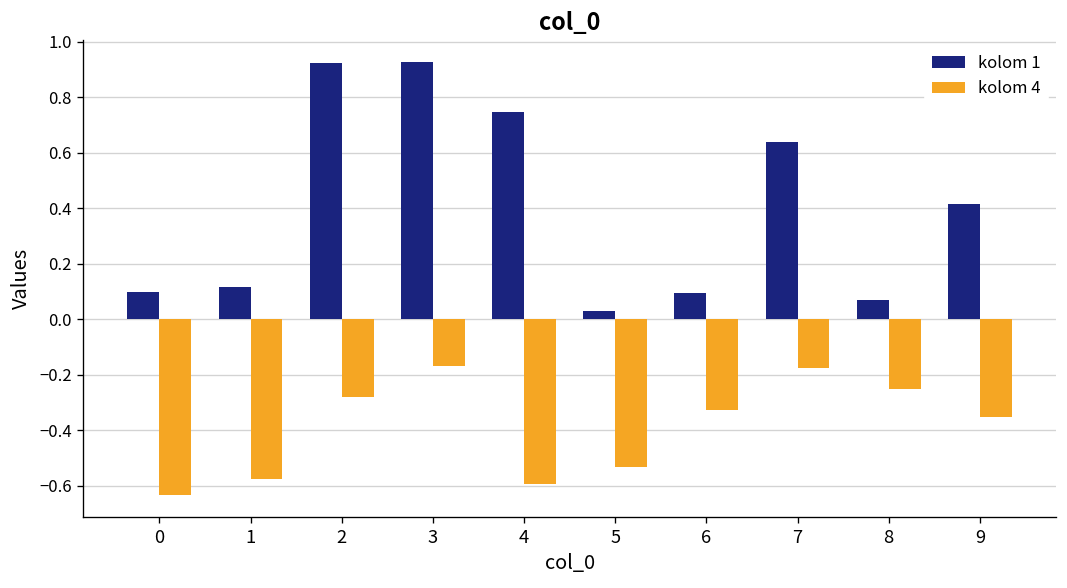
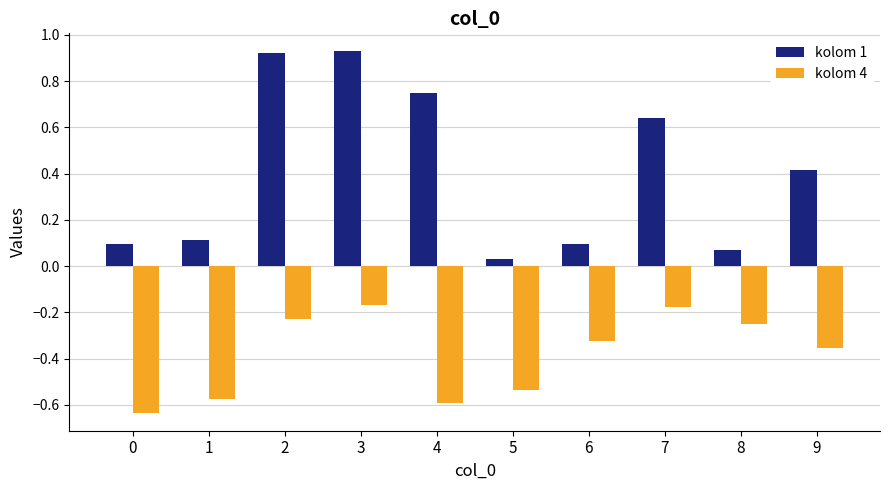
  {
    "kolom 1": {
      "0": 0.10,
      "1": 0.11,
      "2": 0.92,
      "3": 0.93,
      "4": 0.75,
      "5": 0.03,
      "6": 0.10,
      "7": 0.64,
      "8": 0.07,
      "9": 0.42
    },
    "kolom 4": {
      "0": -0.63,
      "1": -0.58,
-     "2": -0.28,
+     "2": -0.23,
      "3": -0.17,
      "4": -0.59,
      "5": -0.53,
      "6": -0.33,
      "7": -0.18,
      "8": -0.25,
      "9": -0.35
    }
  }
